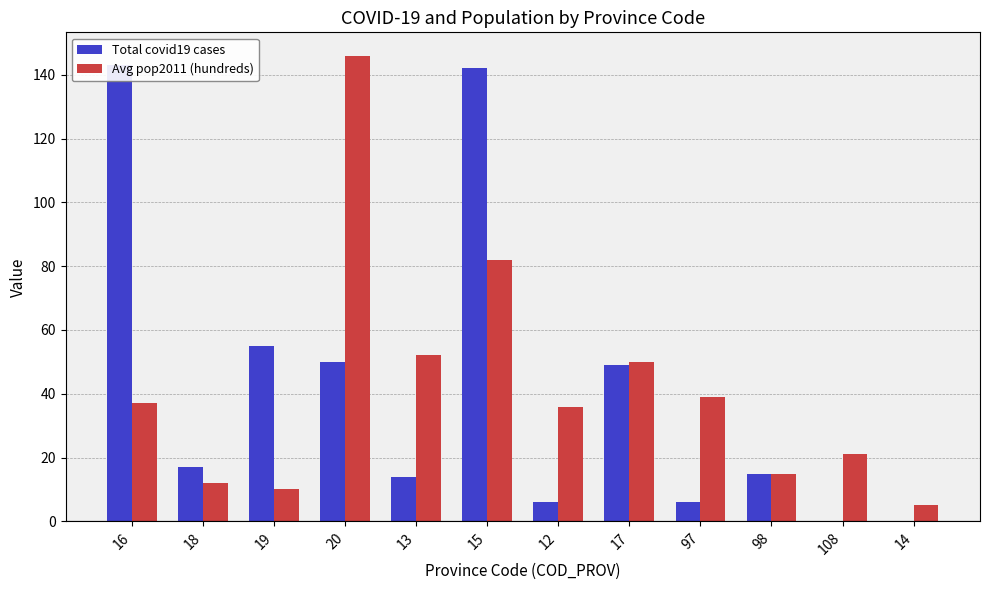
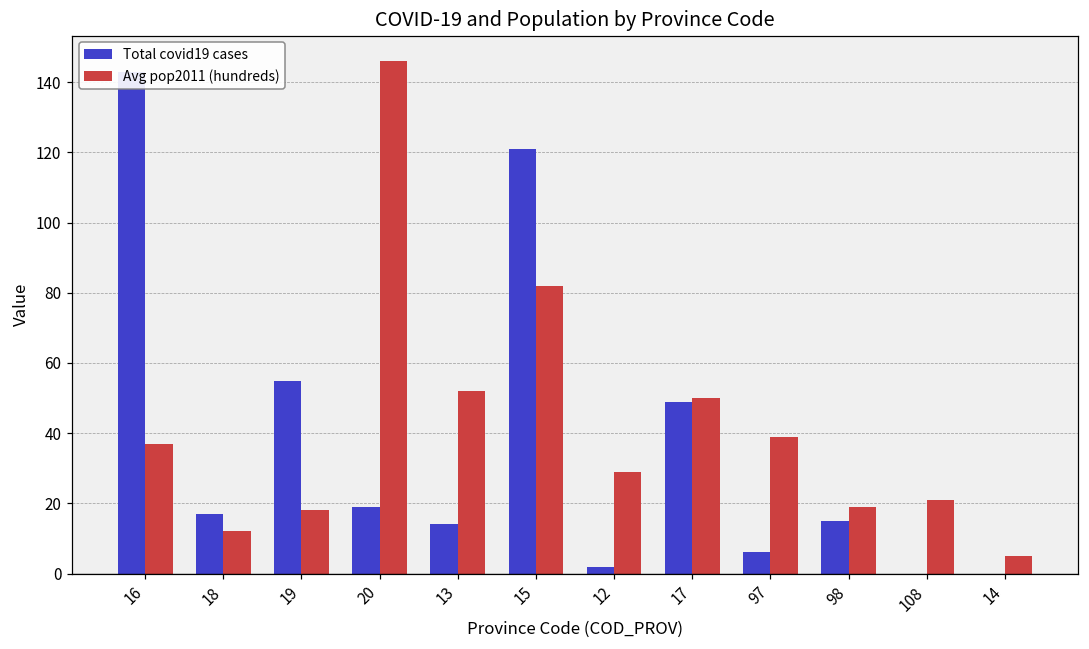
  {
    "Total covid19 cases": {
      "18": 17,
      "19": 55,
-     "20": 50,
+     "20": 19,
      "13": 14,
-     "15": 142,
-     "12": 6,
+     "15": 121,
+     "12": 2,
      "17": 49,
      "97": 6,
      "98": 15,
      "108": 0,
      "14": 0
    },
    "Avg pop2011 (hundreds)": {
      "16": 37,
      "18": 12,
-     "19": 10,
+     "19": 18,
      "20": 146,
      "13": 52,
      "15": 82,
-     "12": 36,
+     "12": 29,
      "17": 50,
      "97": 39,
-     "98": 15,
+     "98": 19,
      "108": 21,
      "14": 5
    }
  }
